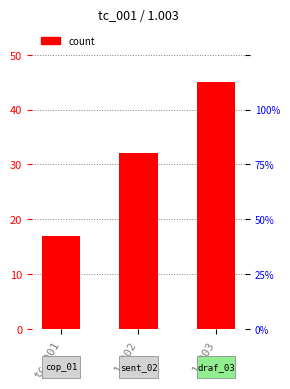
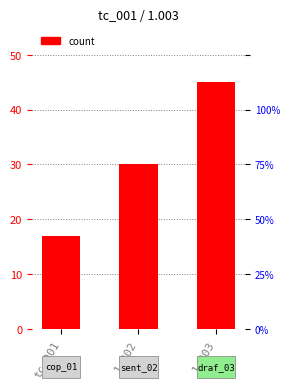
  {
    "tc_001": 17,
-   "1.002": 32,
+   "1.002": 30,
    "1.003": 45
  }
